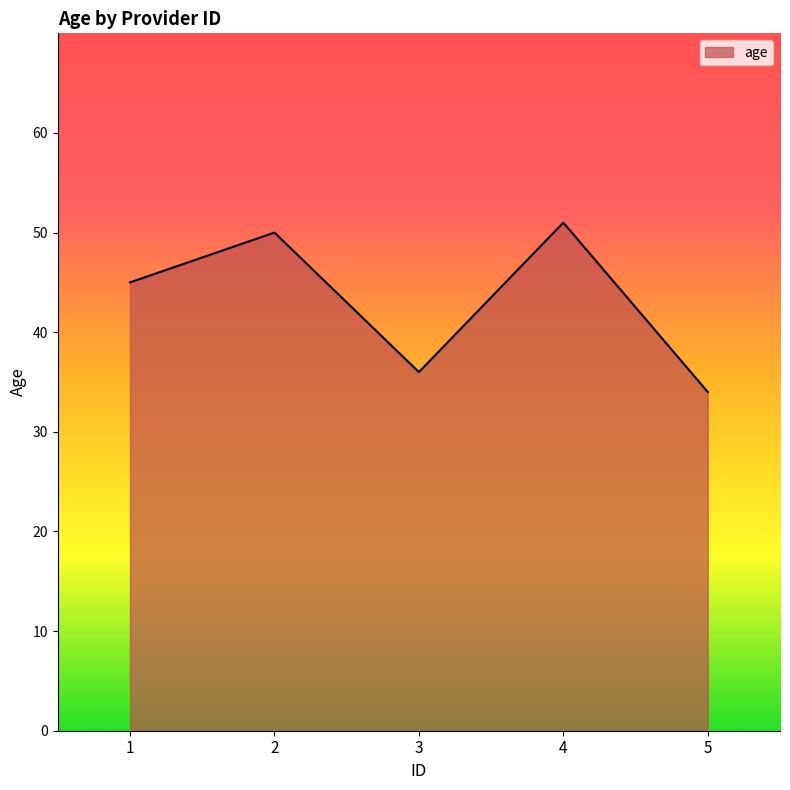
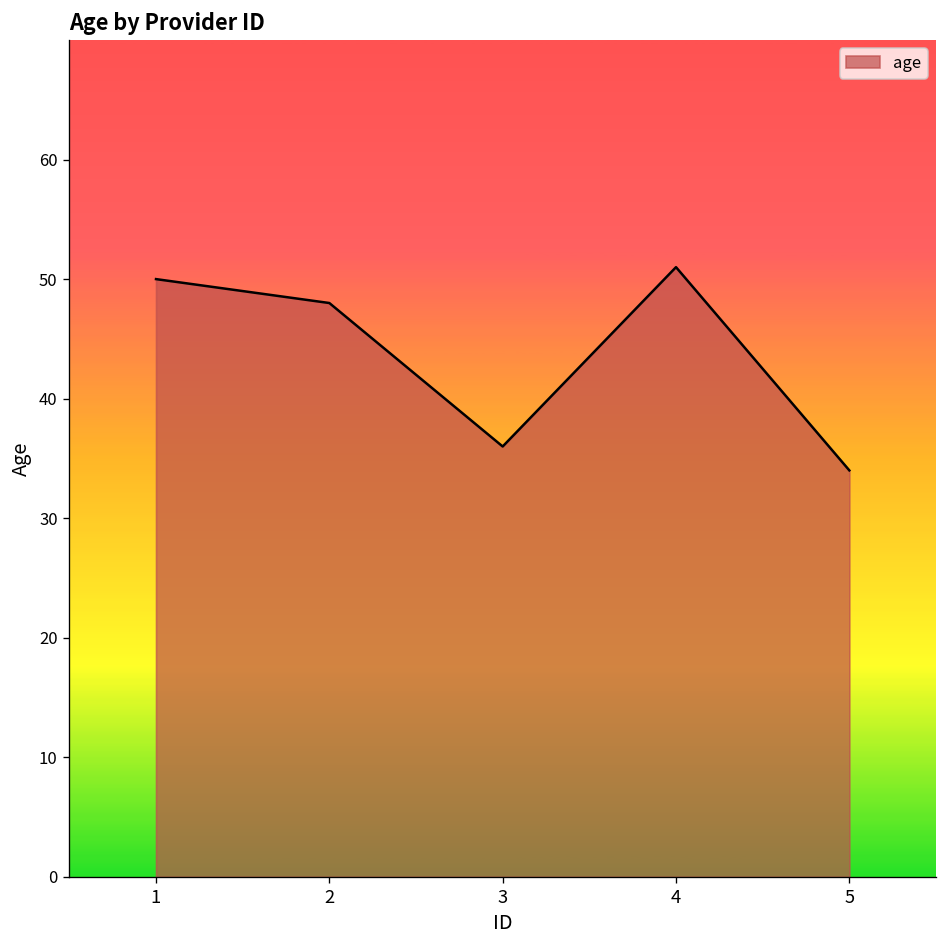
  {
-   "1": 45,
-   "2": 50,
+   "1": 50,
+   "2": 48,
    "3": 36,
    "4": 51,
    "5": 34
  }
